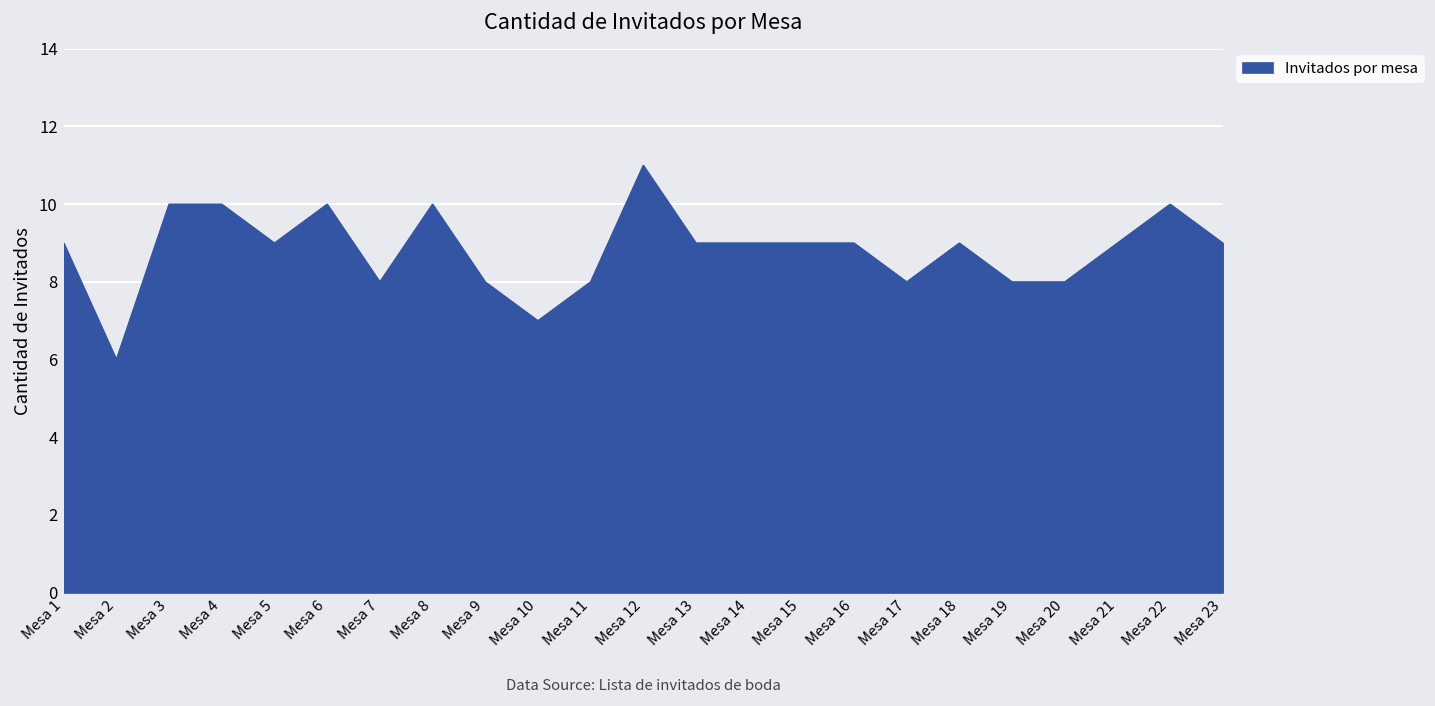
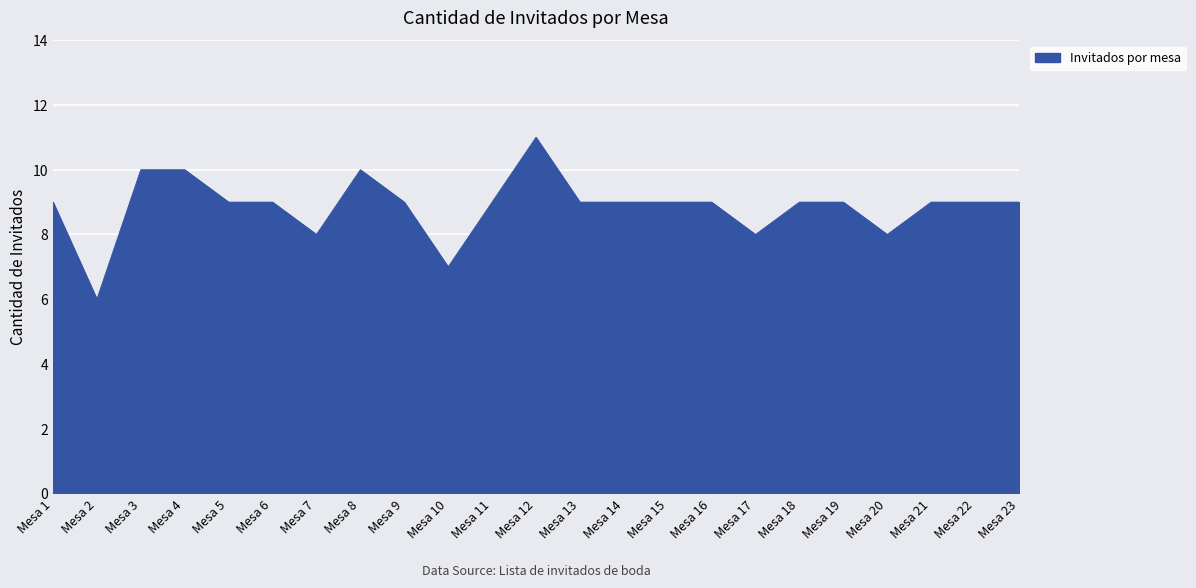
  {
    "Mesa 1": 9,
    "Mesa 2": 6,
    "Mesa 3": 10,
    "Mesa 4": 10,
    "Mesa 5": 9,
-   "Mesa 6": 10,
+   "Mesa 6": 9,
    "Mesa 7": 8,
    "Mesa 8": 10,
-   "Mesa 9": 8,
+   "Mesa 9": 9,
    "Mesa 10": 7,
-   "Mesa 11": 8,
+   "Mesa 11": 9,
    "Mesa 12": 11,
    "Mesa 13": 9,
    "Mesa 14": 9,
    "Mesa 15": 9,
    "Mesa 16": 9,
    "Mesa 17": 8,
    "Mesa 18": 9,
-   "Mesa 19": 8,
+   "Mesa 19": 9,
    "Mesa 20": 8,
    "Mesa 21": 9,
-   "Mesa 22": 10,
+   "Mesa 22": 9,
    "Mesa 23": 9
  }
